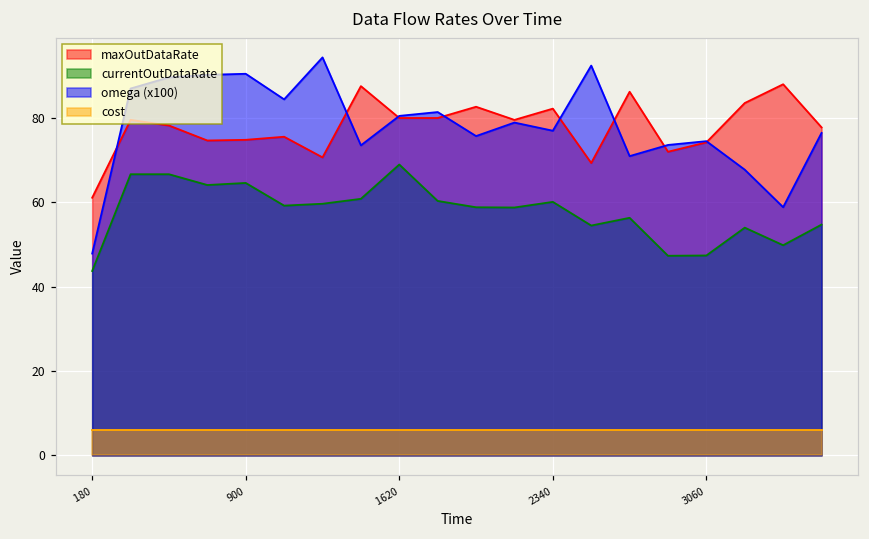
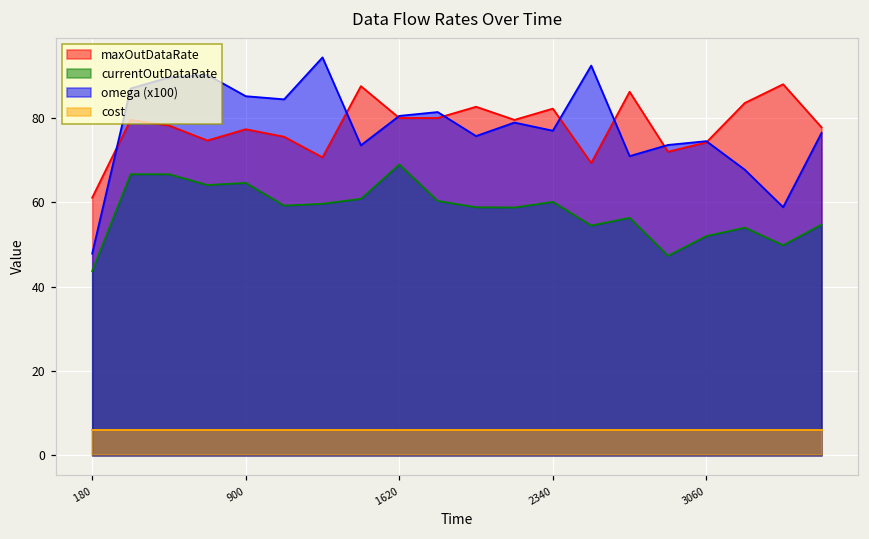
  {
    "maxOutDataRate": {
      "180": 61,
-     "900": 75,
+     "900": 77,
      "2340": 82
    },
    "currentOutDataRate": {
      "180": 44,
      "900": 65,
      "1620": 69,
      "2340": 60,
-     "3060": 47
+     "3060": 52
    },
    "omega (x100)": {
      "180": 48,
-     "900": 90,
+     "900": 85,
      "2340": 77
    },
    "cost": {
      "180": 6,
      "900": 6,
      "1620": 6,
      "2340": 6,
      "3060": 6
    }
  }
